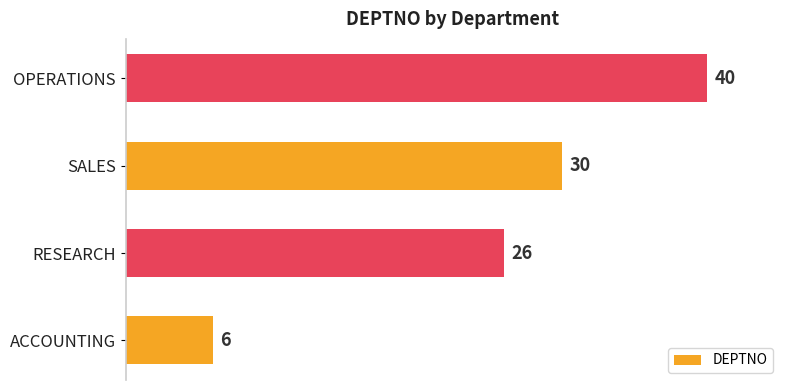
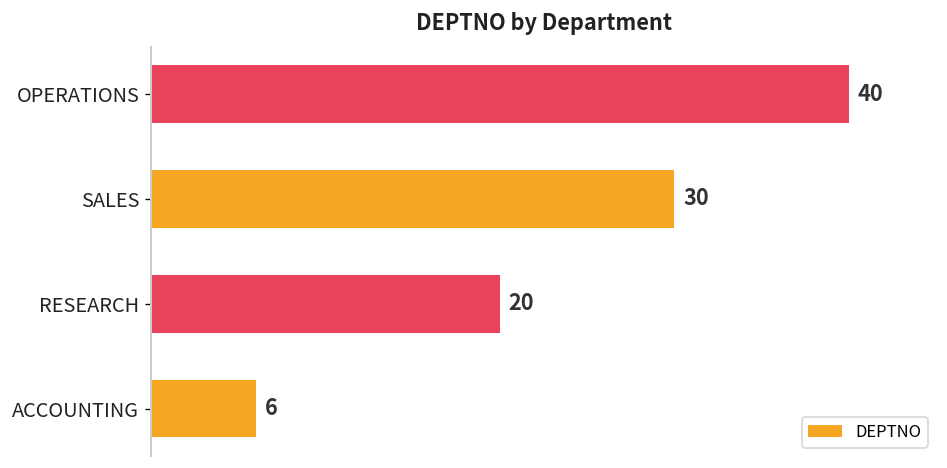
  {
    "OPERATIONS": 40,
    "SALES": 30,
-   "RESEARCH": 26,
+   "RESEARCH": 20,
    "ACCOUNTING": 6
  }
